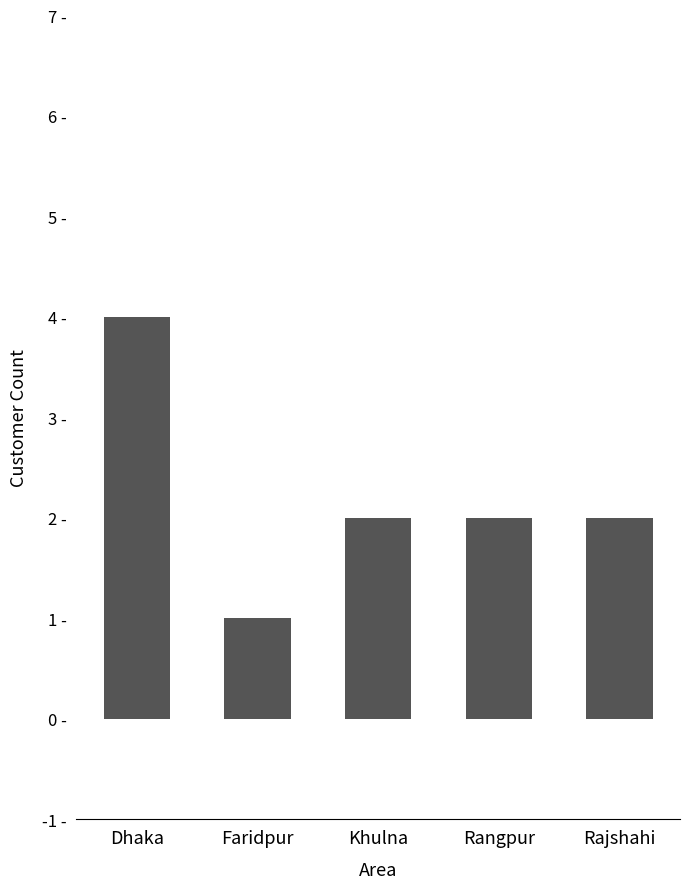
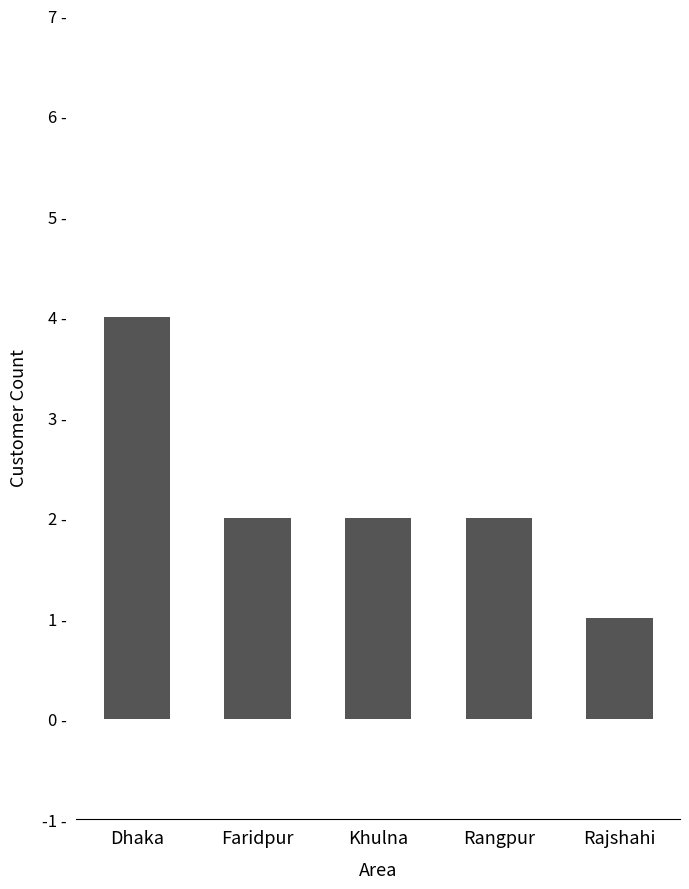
  {
    "Dhaka": "4 -",
-   "Faridpur": "1 -",
+   "Faridpur": "2 -",
    "Khulna": "2 -",
    "Rangpur": "2 -",
-   "Rajshahi": "2 -"
+   "Rajshahi": "1 -"
  }
